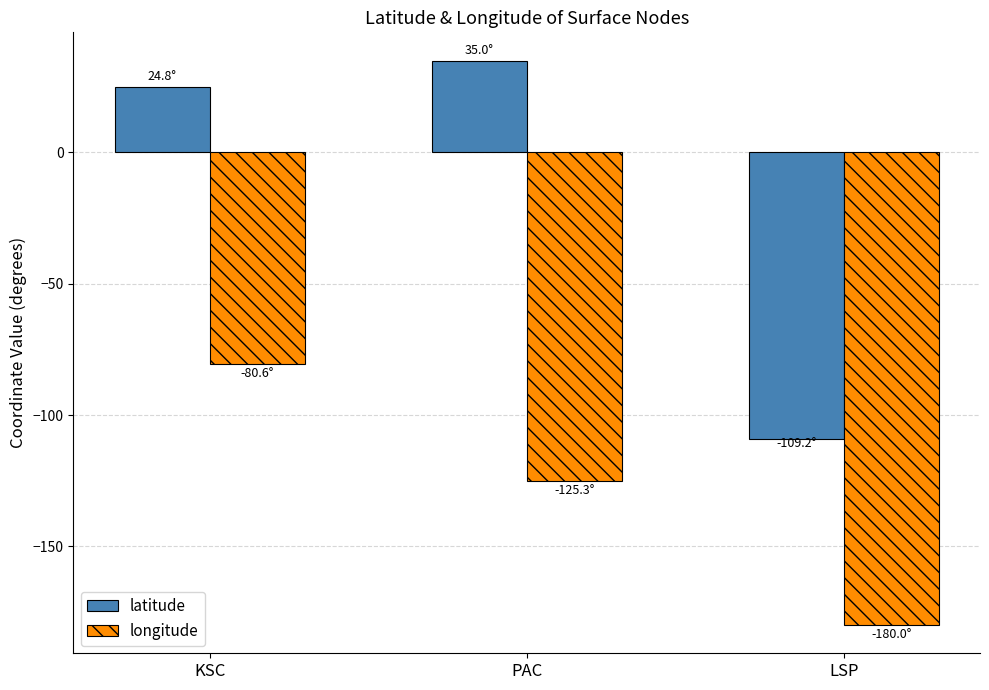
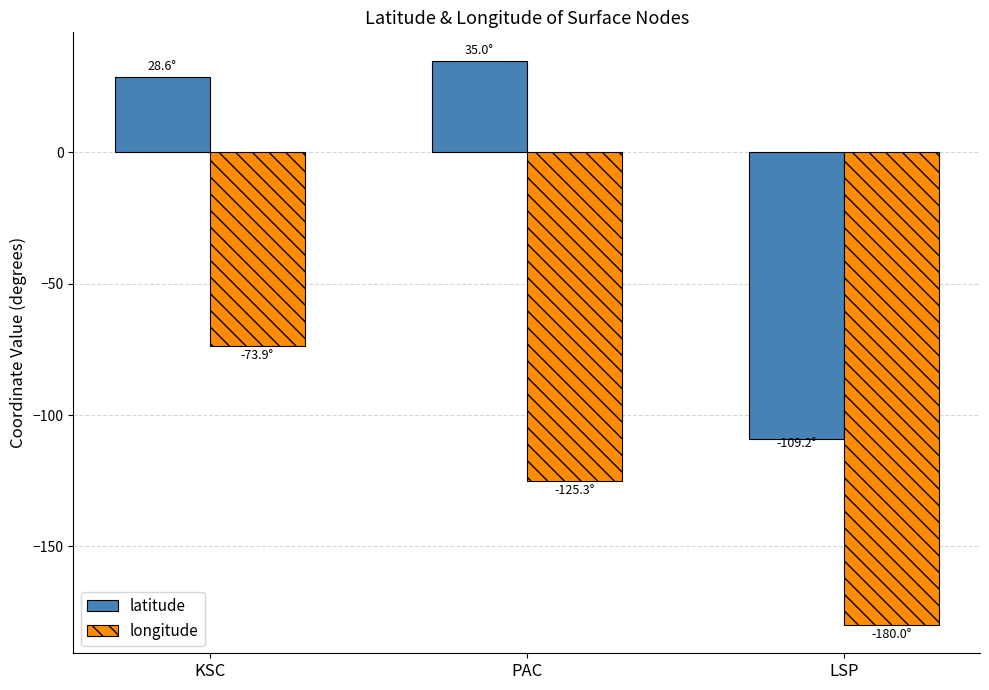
  {
    "latitude": {
-     "KSC": "24.8°",
+     "KSC": "28.6°",
      "PAC": "35.0°",
      "LSP": "-109.2°"
    },
    "longitude": {
-     "KSC": "-80.6°",
+     "KSC": "-73.9°",
      "PAC": "-125.3°",
      "LSP": "-180.0°"
    }
  }
